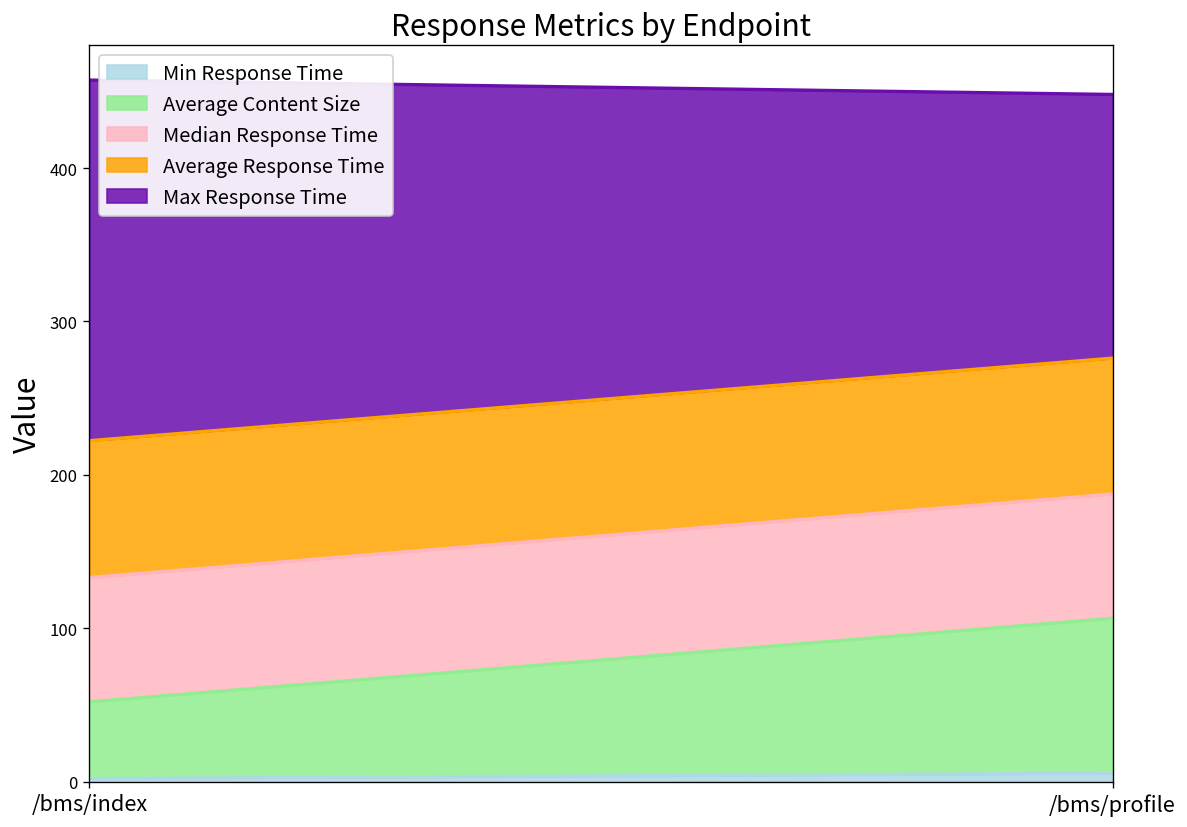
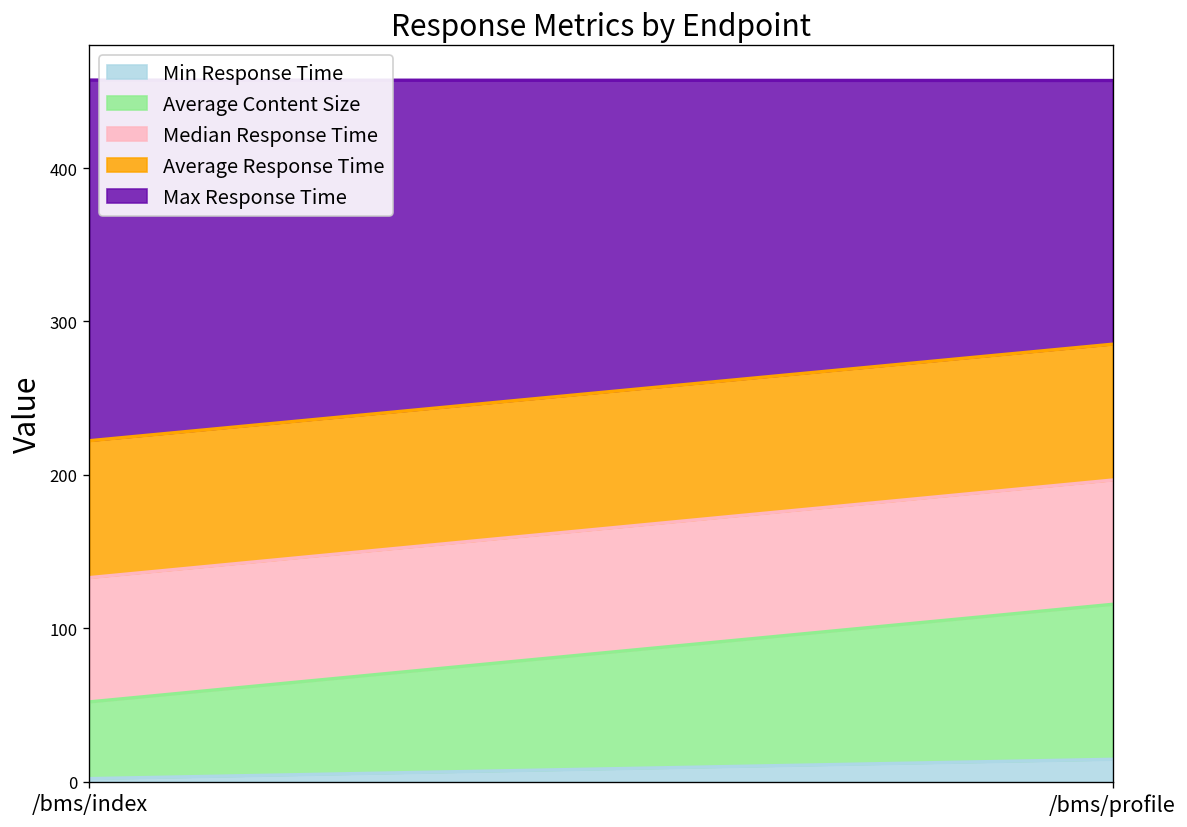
  {
    "Min Response Time": {
      "/bms/index": 2,
-     "/bms/profile": 6
+     "/bms/profile": 15
    },
    "Average Content Size": {
      "/bms/index": 50,
      "/bms/profile": 101
    },
    "Median Response Time": {
      "/bms/index": 81,
      "/bms/profile": 81
    },
    "Average Response Time": {
      "/bms/index": 89,
      "/bms/profile": 89
    },
    "Max Response Time": {
      "/bms/index": 235,
      "/bms/profile": 172
    }
  }
